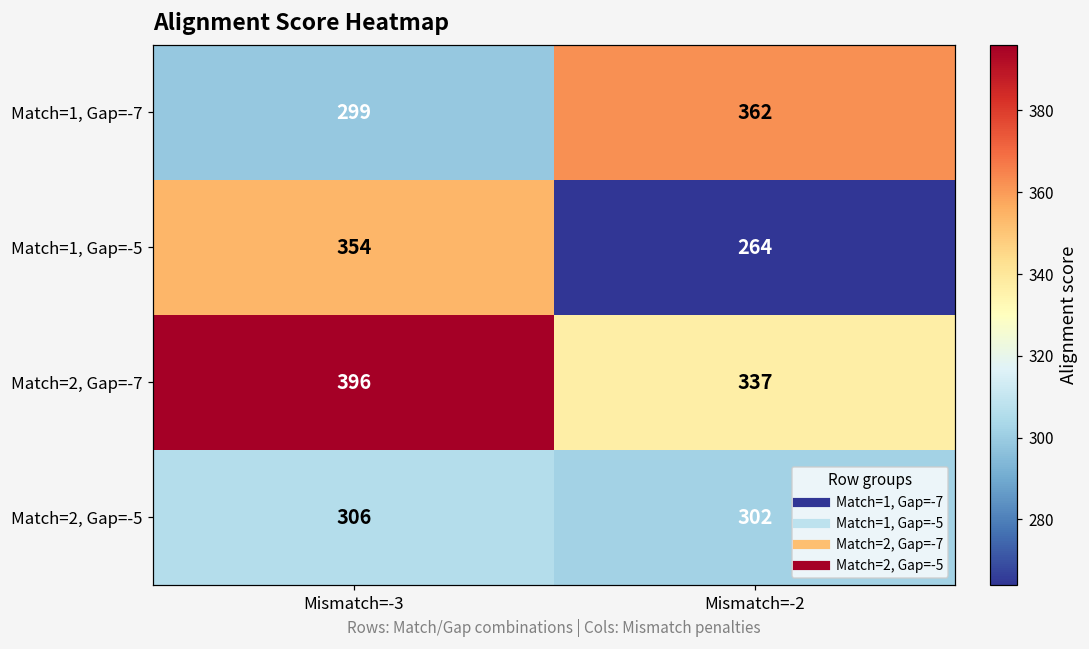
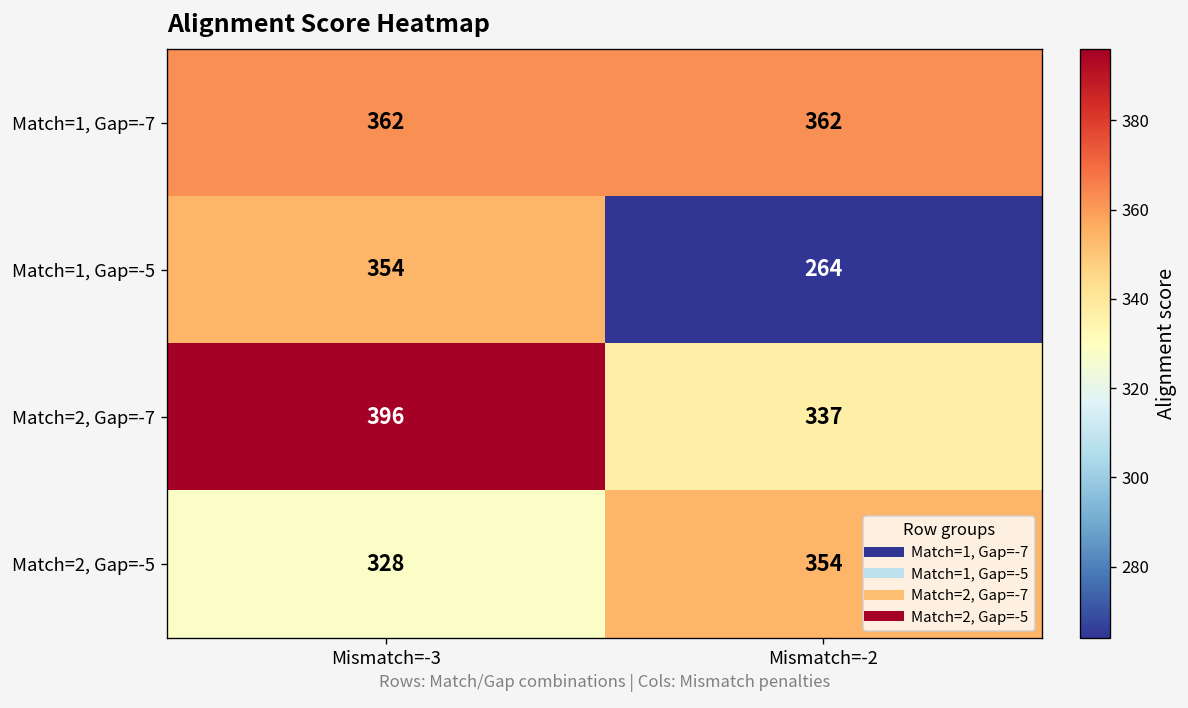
  {
    "Match=1, Gap=-7": {
-     "Mismatch=-3": 299,
+     "Mismatch=-3": 362,
      "Mismatch=-2": 362
    },
    "Match=1, Gap=-5": {
      "Mismatch=-3": 354,
      "Mismatch=-2": 264
    },
    "Match=2, Gap=-7": {
      "Mismatch=-3": 396,
      "Mismatch=-2": 337
    },
    "Match=2, Gap=-5": {
-     "Mismatch=-3": 306,
-     "Mismatch=-2": 302
+     "Mismatch=-3": 328,
+     "Mismatch=-2": 354
    }
  }
